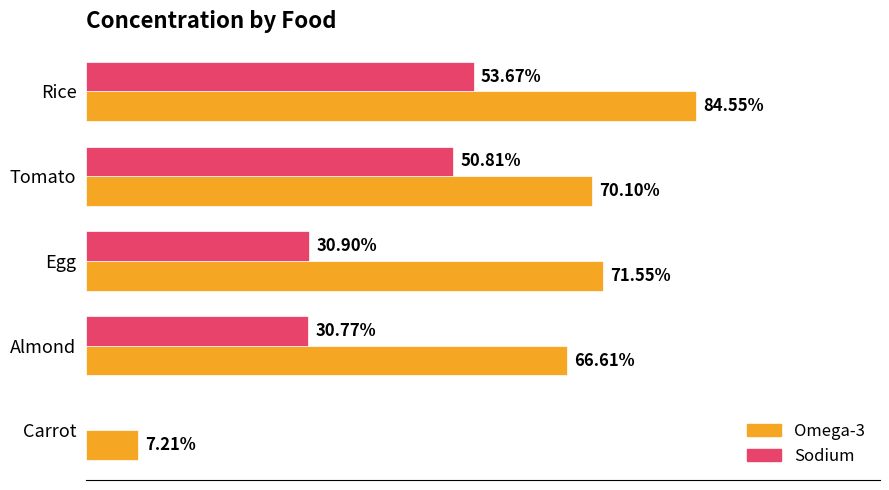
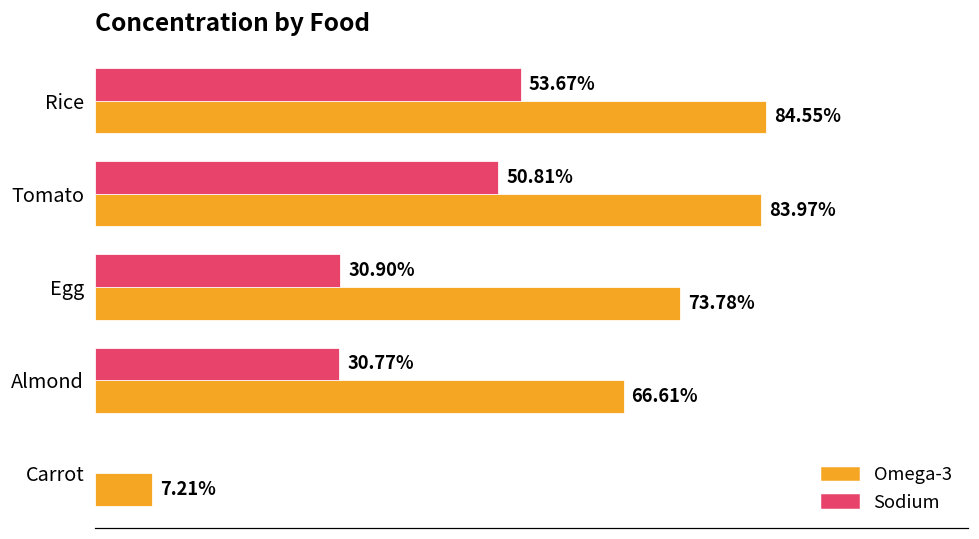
  {
    "Omega-3": {
      "Rice": "84.55%",
-     "Tomato": "70.10%",
-     "Egg": "71.55%",
+     "Tomato": "83.97%",
+     "Egg": "73.78%",
      "Almond": "66.61%",
      "Carrot": "7.21%"
    },
    "Sodium": {
      "Rice": "53.67%",
      "Tomato": "50.81%",
      "Egg": "30.90%",
      "Almond": "30.77%"
    }
  }
